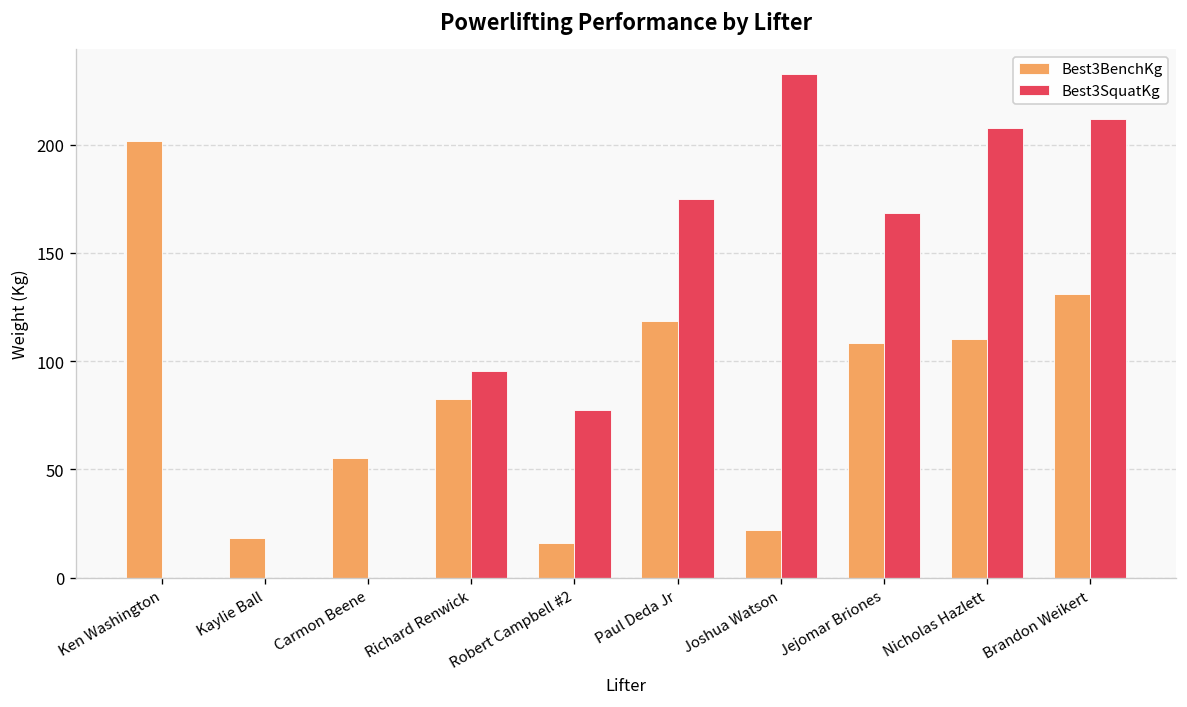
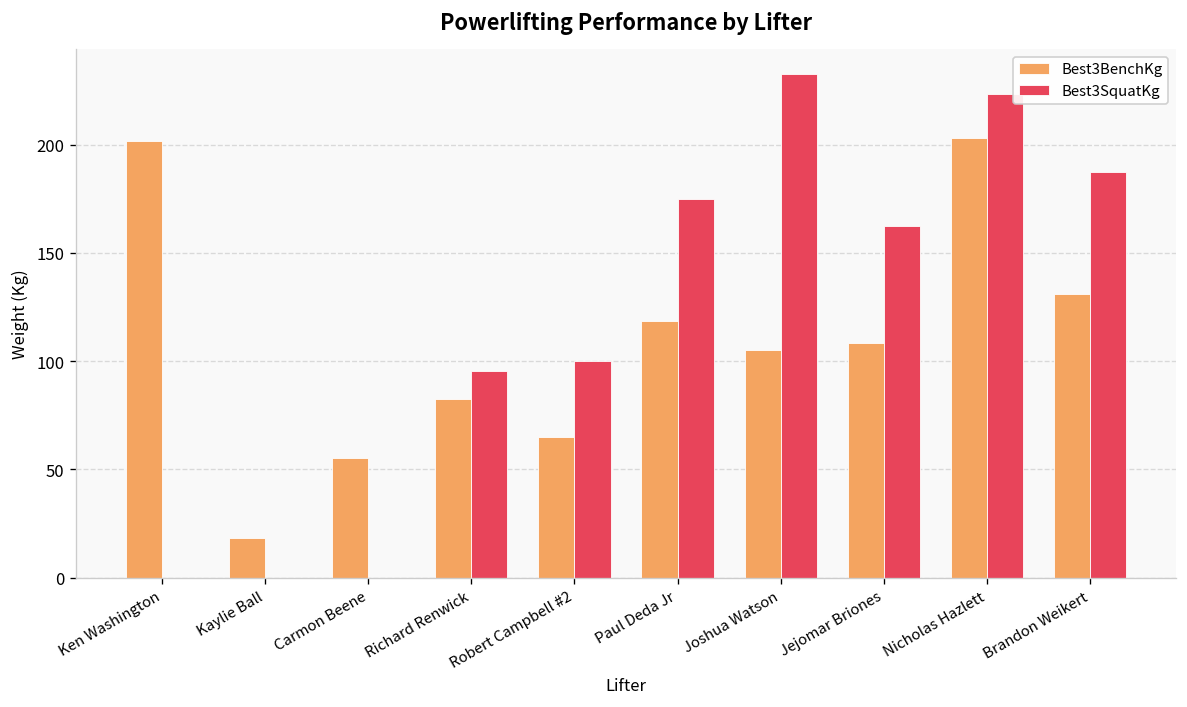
  {
    "Best3BenchKg": {
      "Ken Washington": 202,
      "Kaylie Ball": 18,
      "Carmon Beene": 55,
      "Richard Renwick": 83,
-     "Robert Campbell #2": 16,
+     "Robert Campbell #2": 65,
      "Paul Deda Jr": 118,
-     "Joshua Watson": 22,
+     "Joshua Watson": 105,
      "Jejomar Briones": 108,
-     "Nicholas Hazlett": 110,
+     "Nicholas Hazlett": 203,
      "Brandon Weikert": 131
    },
    "Best3SquatKg": {
      "Ken Washington": 0,
      "Kaylie Ball": 0,
      "Carmon Beene": 0,
      "Richard Renwick": 96,
-     "Robert Campbell #2": 78,
+     "Robert Campbell #2": 100,
      "Paul Deda Jr": 175,
      "Joshua Watson": 233,
-     "Jejomar Briones": 169,
-     "Nicholas Hazlett": 208,
-     "Brandon Weikert": 212
+     "Jejomar Briones": 163,
+     "Nicholas Hazlett": 223,
+     "Brandon Weikert": 188
    }
  }
